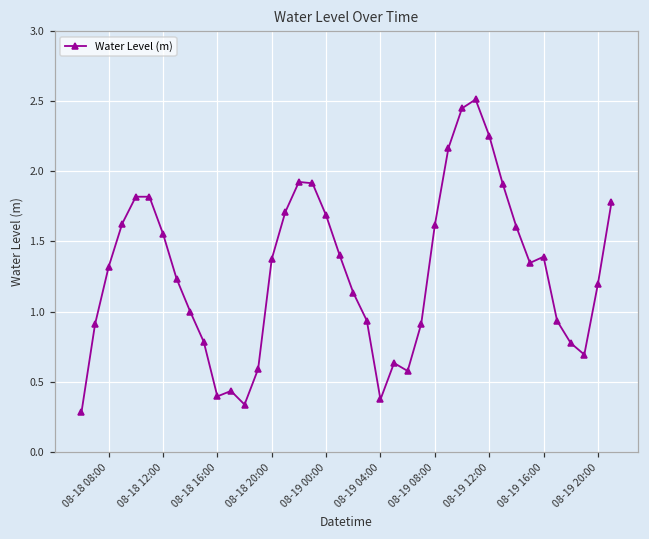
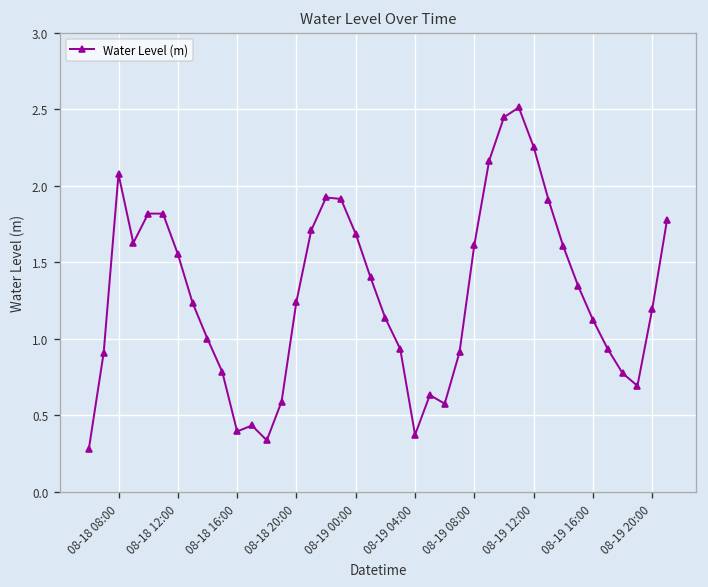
  {
-   "08-18 08:00": 1.32,
+   "08-18 08:00": 2.08,
    "08-18 12:00": 1.56,
    "08-18 16:00": 0.39,
-   "08-18 20:00": 1.37,
+   "08-18 20:00": 1.24,
    "08-19 00:00": 1.69,
    "08-19 04:00": 0.37,
    "08-19 08:00": 1.62,
    "08-19 12:00": 2.26,
-   "08-19 16:00": 1.39,
+   "08-19 16:00": 1.12,
    "08-19 20:00": 1.20
  }
